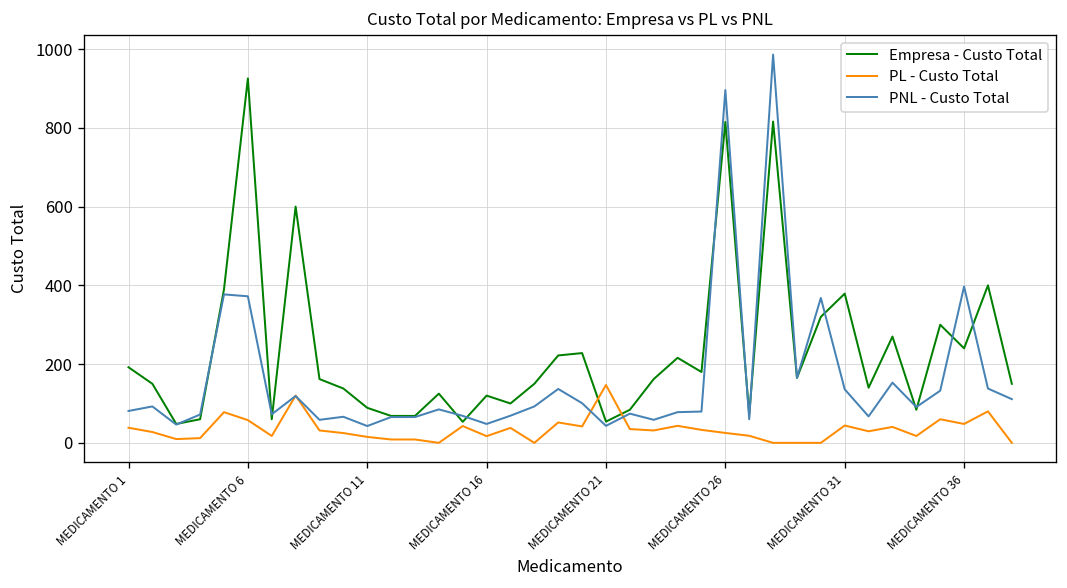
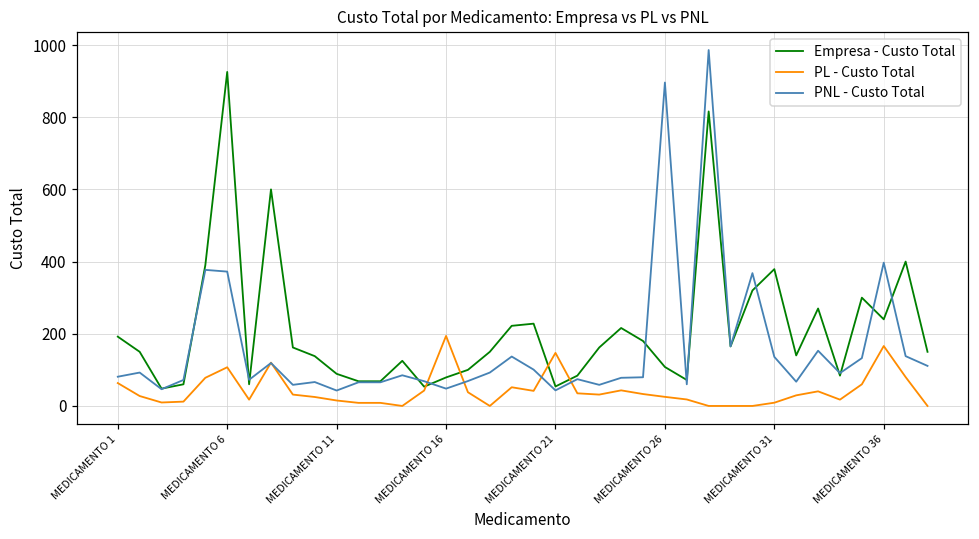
  {
    "Empresa - Custo Total": {
      "MEDICAMENTO 1": 190,
      "MEDICAMENTO 6": 930,
      "MEDICAMENTO 11": 90,
-     "MEDICAMENTO 16": 120,
+     "MEDICAMENTO 16": 80,
      "MEDICAMENTO 21": 50,
-     "MEDICAMENTO 26": 820,
+     "MEDICAMENTO 26": 110,
      "MEDICAMENTO 31": 380,
      "MEDICAMENTO 36": 240
    },
    "PL - Custo Total": {
-     "MEDICAMENTO 1": 40,
-     "MEDICAMENTO 6": 60,
+     "MEDICAMENTO 1": 60,
+     "MEDICAMENTO 6": 110,
      "MEDICAMENTO 11": 20,
-     "MEDICAMENTO 16": 20,
+     "MEDICAMENTO 16": 190,
      "MEDICAMENTO 21": 150,
      "MEDICAMENTO 26": 30,
-     "MEDICAMENTO 31": 40,
-     "MEDICAMENTO 36": 50
+     "MEDICAMENTO 31": 10,
+     "MEDICAMENTO 36": 170
    },
    "PNL - Custo Total": {
      "MEDICAMENTO 1": 80,
      "MEDICAMENTO 6": 370,
      "MEDICAMENTO 11": 40,
      "MEDICAMENTO 16": 50,
      "MEDICAMENTO 21": 40,
      "MEDICAMENTO 26": 900,
      "MEDICAMENTO 31": 140,
      "MEDICAMENTO 36": 400
    }
  }
